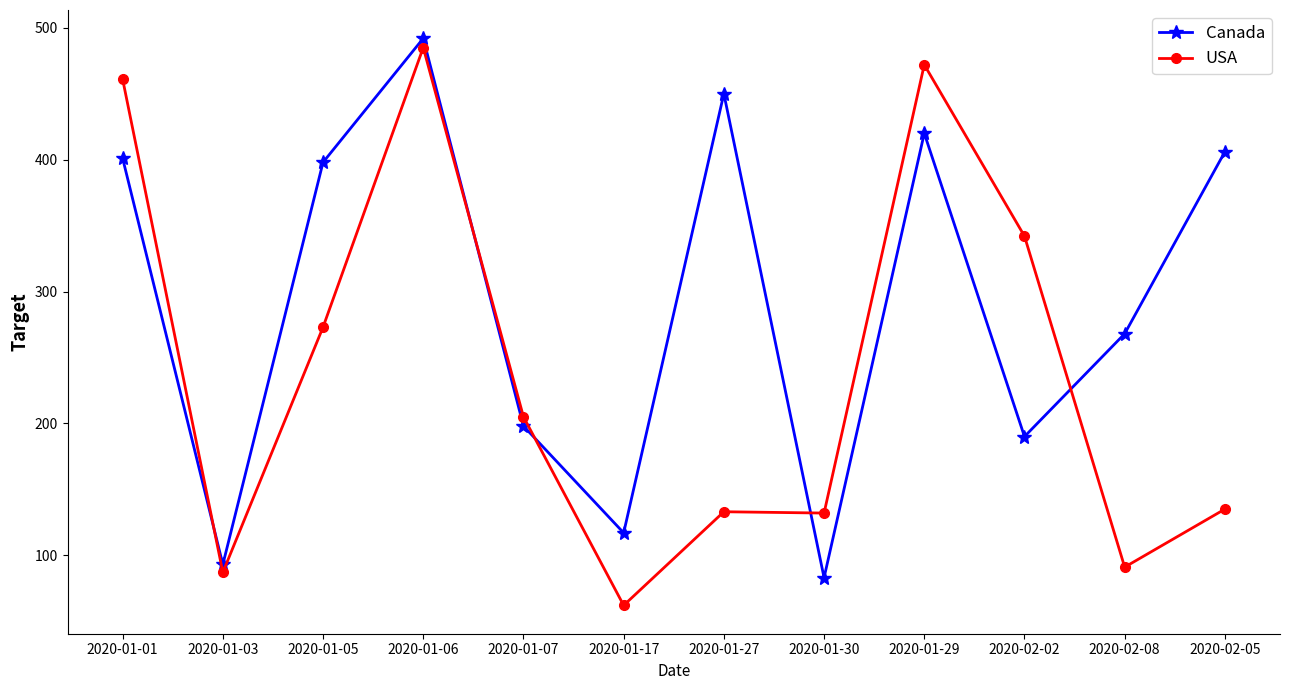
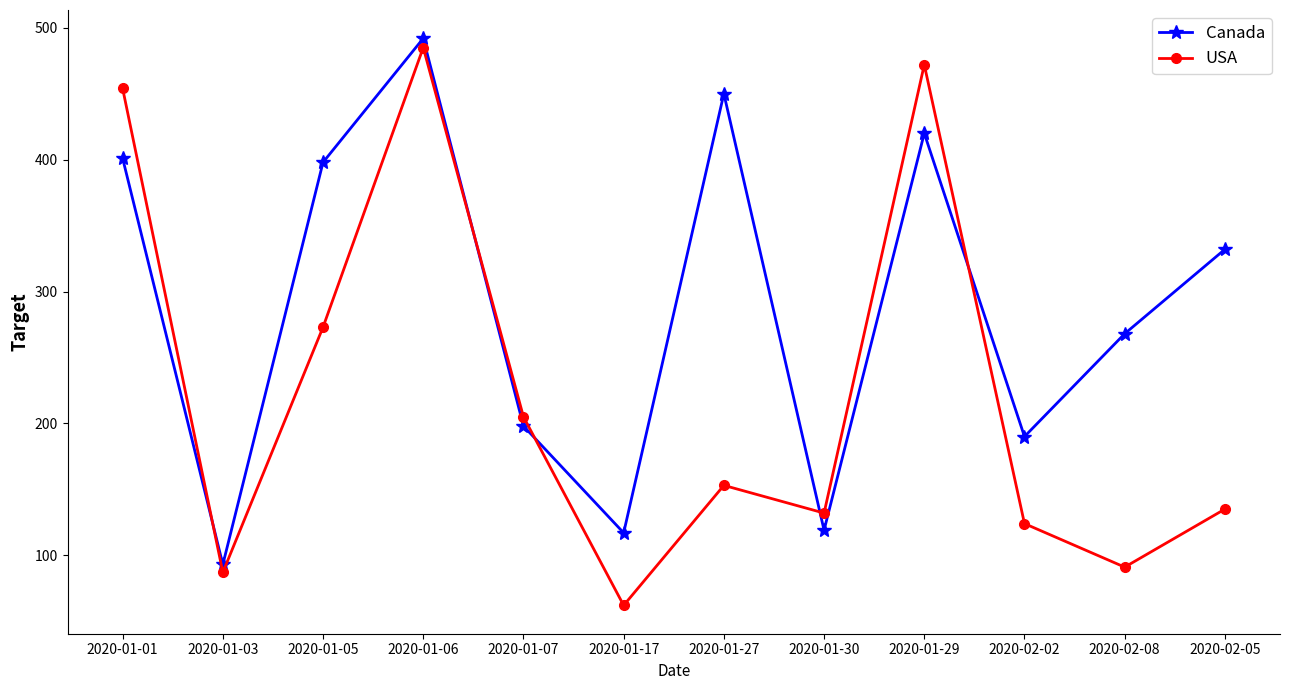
  {
    "Canada": {
      "2020-01-01": 401,
      "2020-01-03": 93,
      "2020-01-05": 398,
      "2020-01-06": 492,
      "2020-01-07": 198,
      "2020-01-17": 117,
      "2020-01-27": 450,
-     "2020-01-30": 83,
+     "2020-01-30": 119,
      "2020-01-29": 420,
      "2020-02-02": 190,
      "2020-02-08": 268,
-     "2020-02-05": 406
+     "2020-02-05": 332
    },
    "USA": {
-     "2020-01-01": 461,
+     "2020-01-01": 454,
      "2020-01-03": 87,
      "2020-01-05": 273,
      "2020-01-06": 485,
      "2020-01-07": 205,
      "2020-01-17": 62,
-     "2020-01-27": 133,
+     "2020-01-27": 153,
      "2020-01-30": 132,
      "2020-01-29": 472,
-     "2020-02-02": 342,
+     "2020-02-02": 124,
      "2020-02-08": 91,
      "2020-02-05": 135
    }
  }
